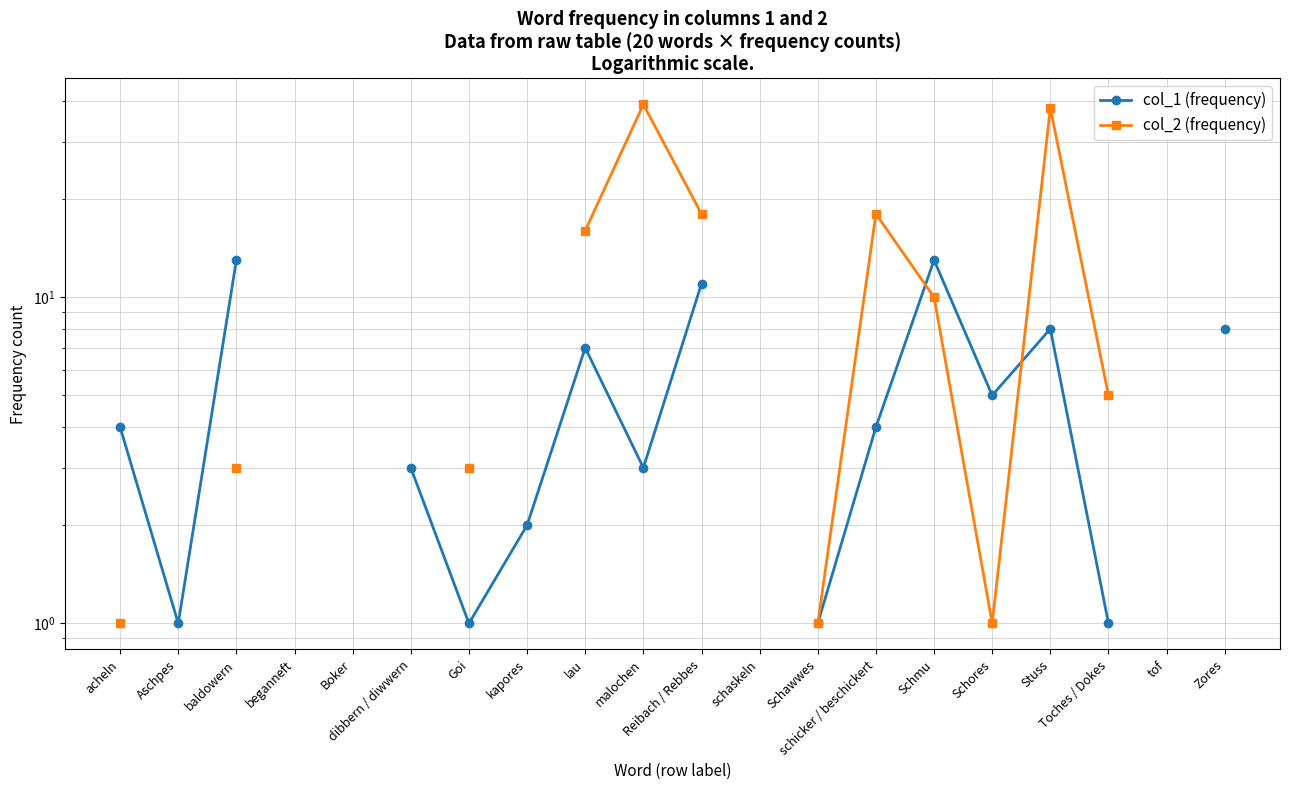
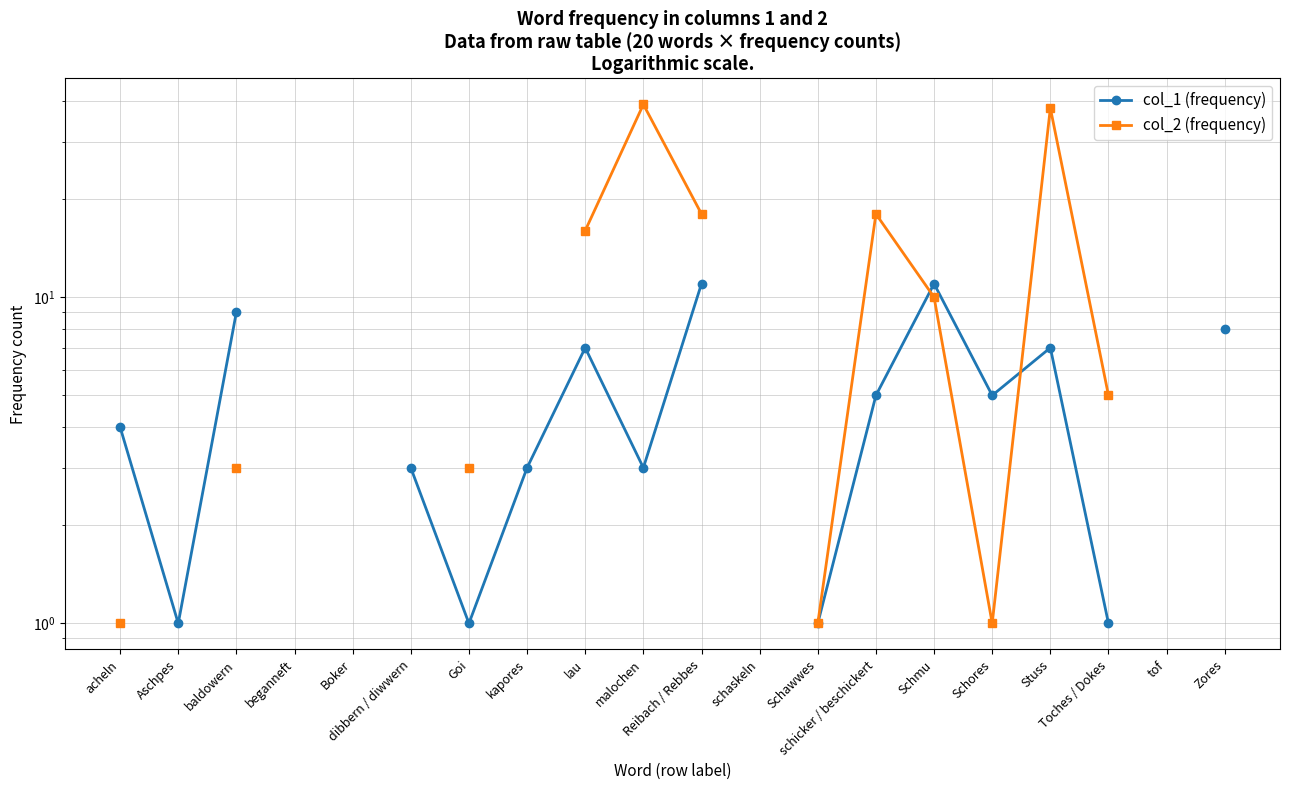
  {
    "col_1 (frequency)": {
      "acheln": 4,
      "Aschpes": 1,
-     "baldowern": 13,
+     "baldowern": 9,
      "dibbern / diwwern": 3,
      "Goi": 1,
-     "kapores": 2,
+     "kapores": 3,
      "lau": 7,
      "malochen": 3,
      "Reibach / Rebbes": 11,
-     "schicker / beschickert": 4,
-     "Schmu": 13,
+     "schicker / beschickert": 5,
+     "Schmu": 11,
      "Schores": 5,
-     "Stuss": 8,
+     "Stuss": 7,
      "Toches / Dokes": 1,
      "Zores": 8
    },
    "col_2 (frequency)": {
      "acheln": 1,
      "baldowern": 3,
      "Goi": 3,
      "lau": 16,
      "malochen": 39,
      "Reibach / Rebbes": 18,
      "schicker / beschickert": 18,
      "Schmu": 10,
      "Schores": 1,
      "Stuss": 38,
      "Toches / Dokes": 5
    }
  }
